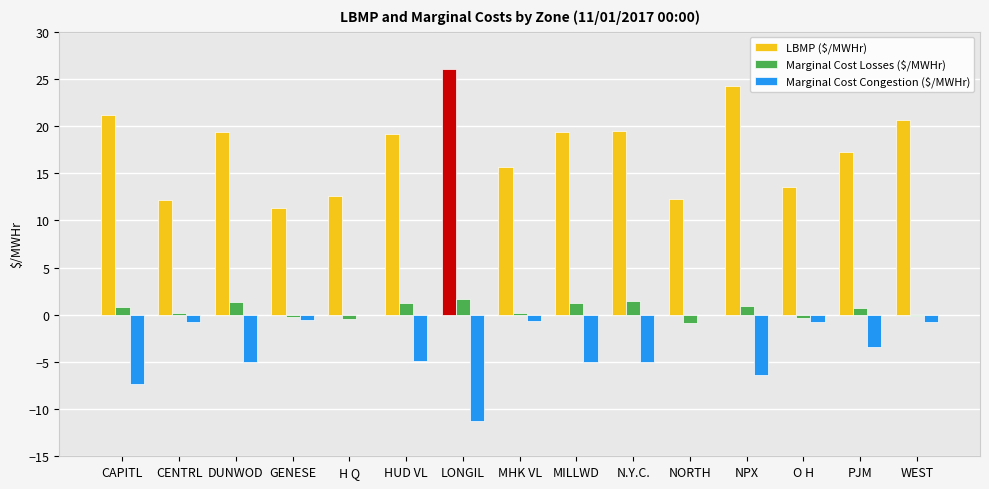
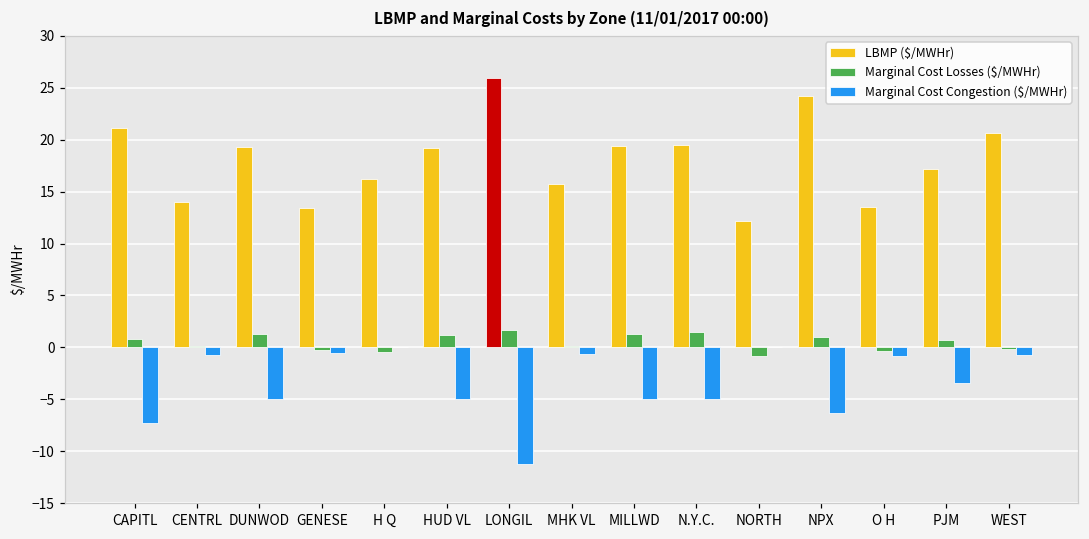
  {
    "LBMP ($/MWHr)": {
      "CAPITL": 21,
-     "CENTRL": 12,
+     "CENTRL": 14,
      "DUNWOD": 19,
-     "GENESE": 11,
-     "H Q": 13,
+     "GENESE": 13,
+     "H Q": 16,
      "HUD VL": 19,
      "LONGIL": 26,
      "MHK VL": 16,
      "MILLWD": 19,
      "N.Y.C.": 20,
      "NORTH": 12,
      "NPX": 24,
      "O H": 14,
      "PJM": 17,
      "WEST": 21
    },
    "Marginal Cost Losses ($/MWHr)": {
      "CAPITL": 1,
      "DUNWOD": 1,
      "H Q": 0,
      "HUD VL": 1,
      "LONGIL": 2,
      "MILLWD": 1,
      "N.Y.C.": 1,
      "NORTH": -1,
      "NPX": 1,
      "O H": 0,
      "PJM": 1
    },
    "Marginal Cost Congestion ($/MWHr)": {
      "CAPITL": -7,
      "CENTRL": -1,
      "DUNWOD": -5,
      "GENESE": -1,
      "H Q": 0,
      "HUD VL": -5,
      "LONGIL": -11,
      "MHK VL": -1,
      "MILLWD": -5,
      "N.Y.C.": -5,
      "NORTH": 0,
      "NPX": -6,
      "O H": -1,
      "PJM": -3,
      "WEST": -1
    }
  }
